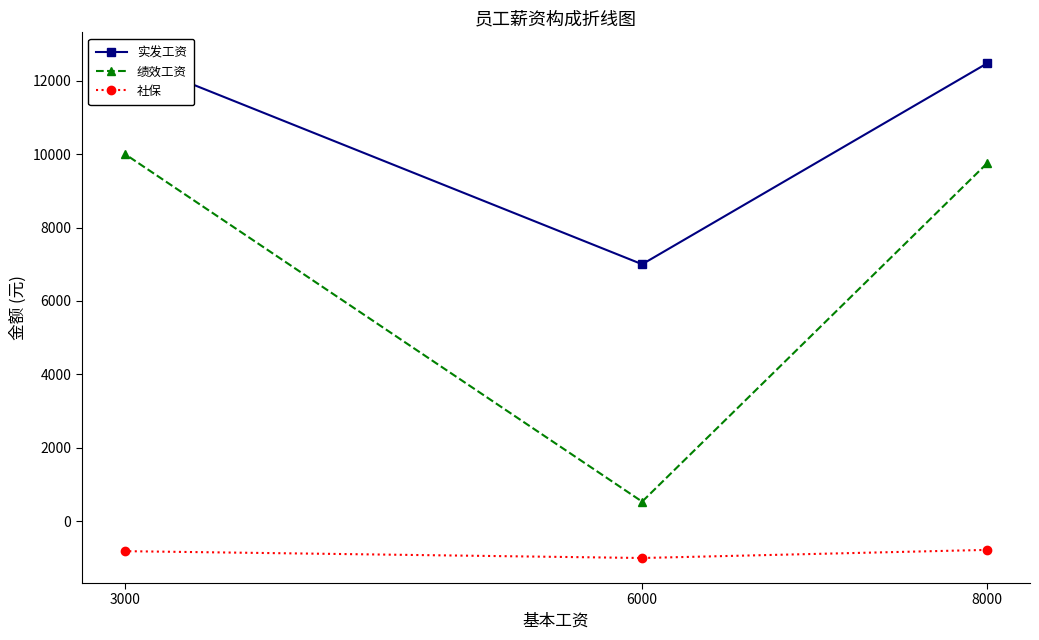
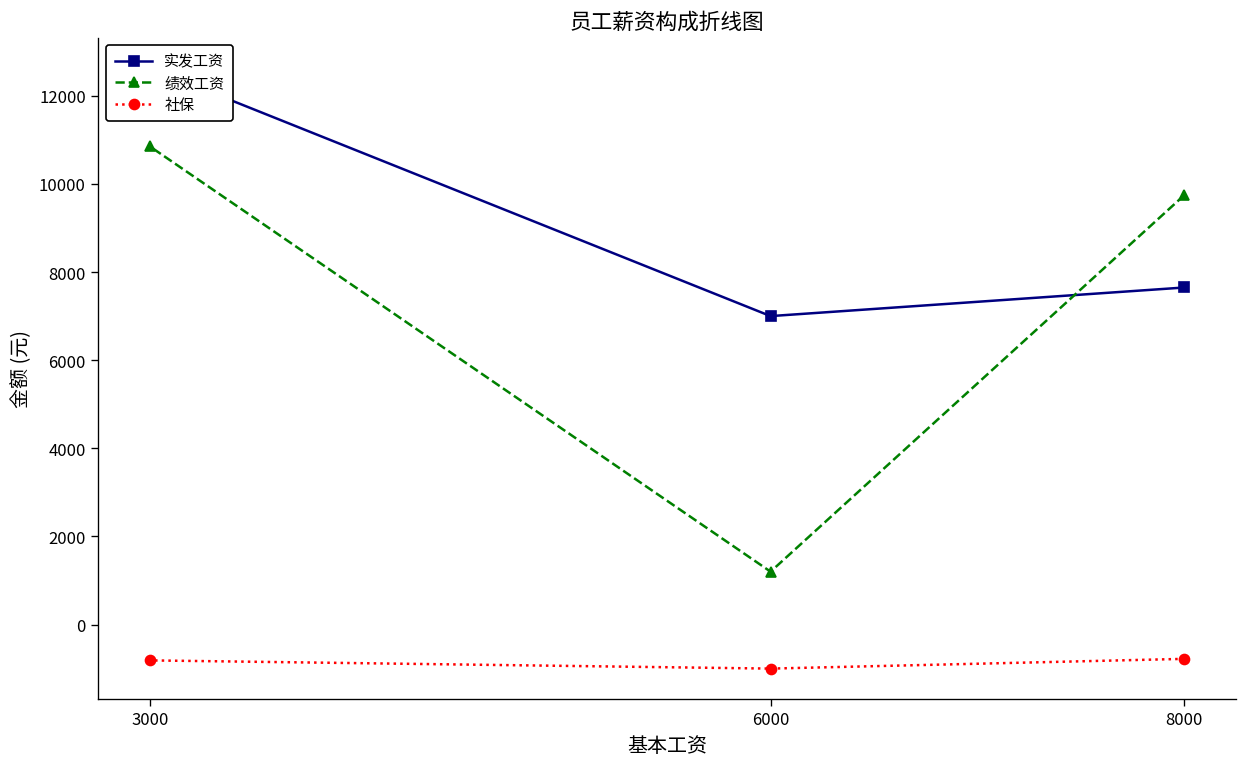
  {
    "实发工资": {
      "6000": 7000,
-     "8000": 12500
+     "8000": 7600
    },
    "绩效工资": {
-     "3000": 10000,
-     "6000": 500,
+     "3000": 10800,
+     "6000": 1200,
      "8000": 9700
    },
    "社保": {
      "3000": -800,
      "6000": -1000,
      "8000": -800
    }
  }
